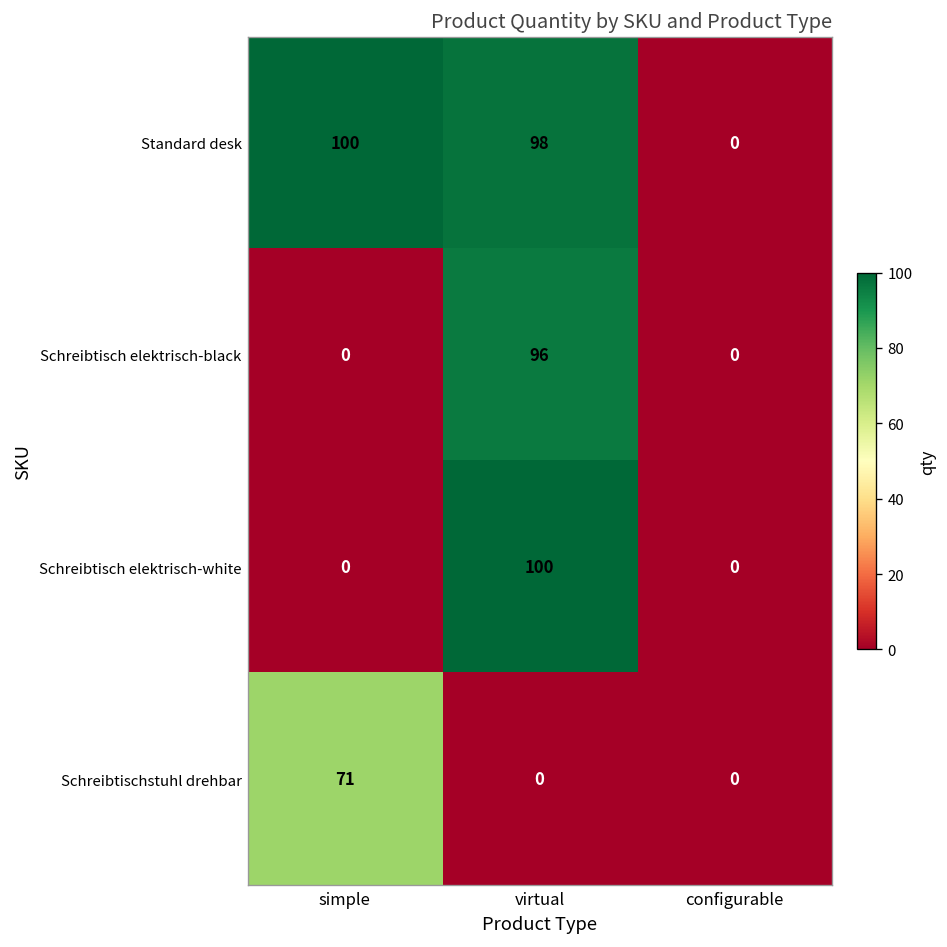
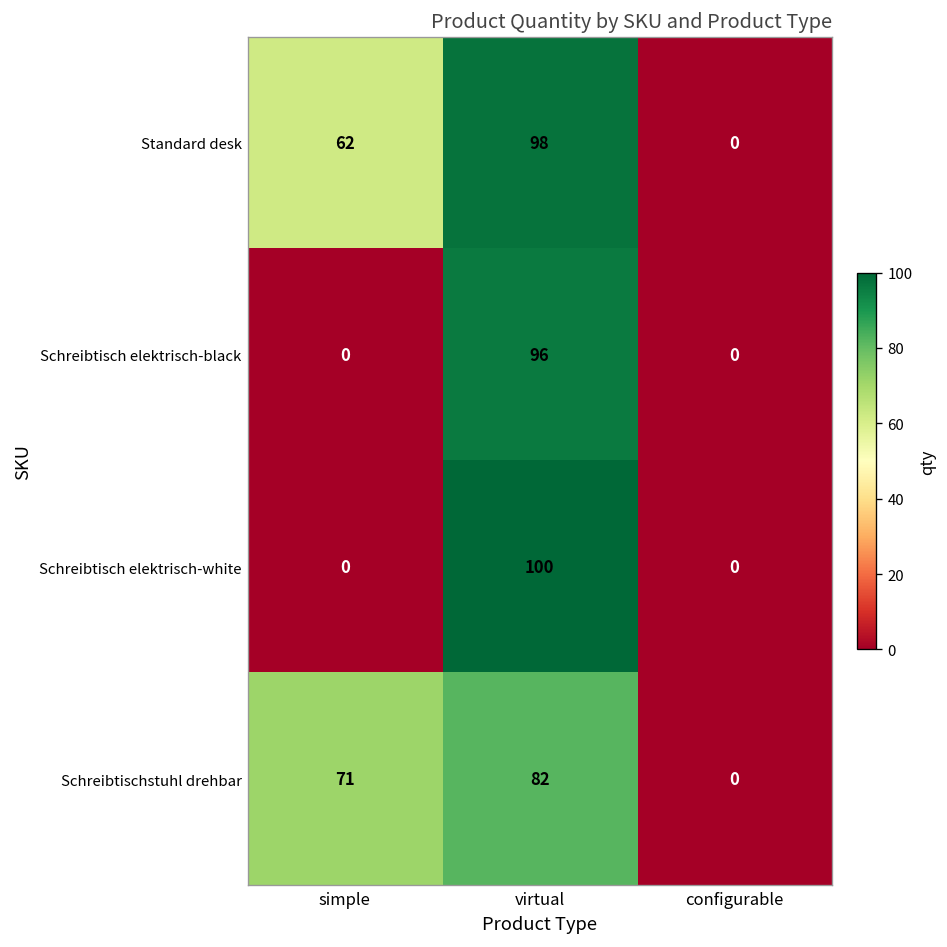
  {
    "Standard desk": {
-     "simple": 100,
+     "simple": 62,
      "virtual": 98,
      "configurable": 0
    },
    "Schreibtisch elektrisch-black": {
      "simple": 0,
      "virtual": 96,
      "configurable": 0
    },
    "Schreibtisch elektrisch-white": {
      "simple": 0,
      "virtual": 100,
      "configurable": 0
    },
    "Schreibtischstuhl drehbar": {
      "simple": 71,
-     "virtual": 0,
+     "virtual": 82,
      "configurable": 0
    }
  }
